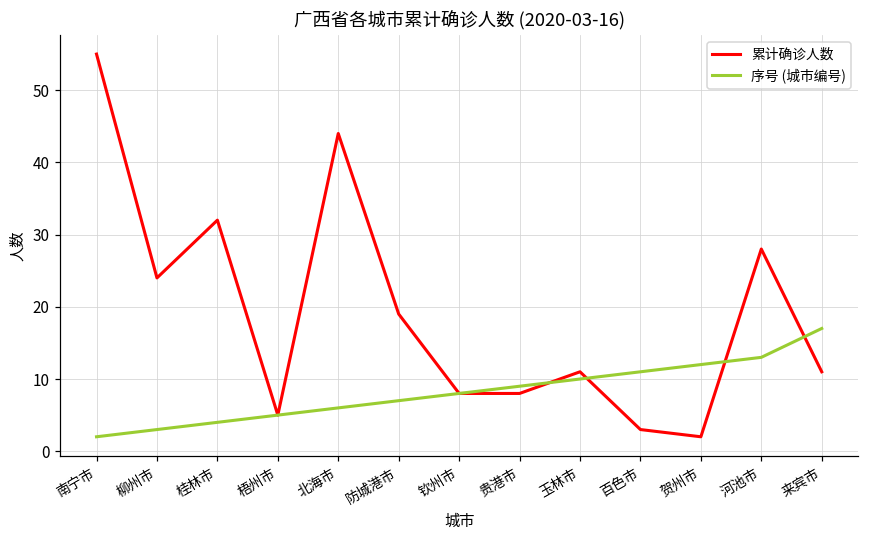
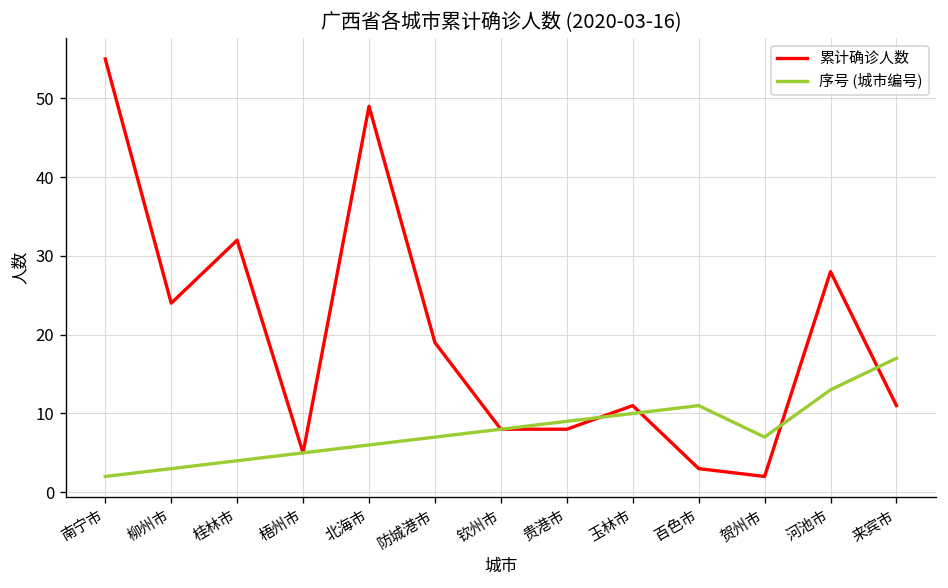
  {
    "累计确诊人数": {
      "南宁市": 55,
      "柳州市": 24,
      "桂林市": 32,
-     "北海市": 44,
+     "北海市": 49,
      "防城港市": 19,
      "贵港市": 8,
      "玉林市": 11,
      "百色市": 3,
      "贺州市": 2,
      "河池市": 28,
      "来宾市": 11
    },
    "序号 (城市编号)": {
      "南宁市": 2,
      "柳州市": 3,
      "桂林市": 4,
      "北海市": 6,
      "防城港市": 7,
      "贵港市": 9,
      "玉林市": 10,
      "百色市": 11,
-     "贺州市": 12,
+     "贺州市": 7,
      "河池市": 13,
      "来宾市": 17
    }
  }
